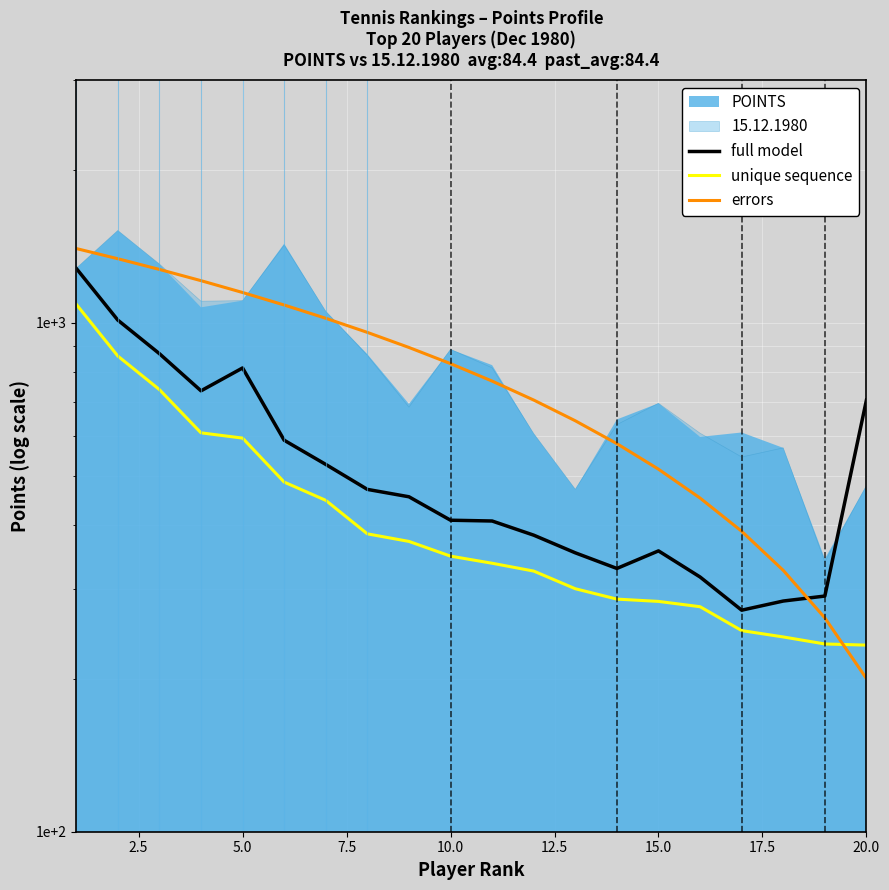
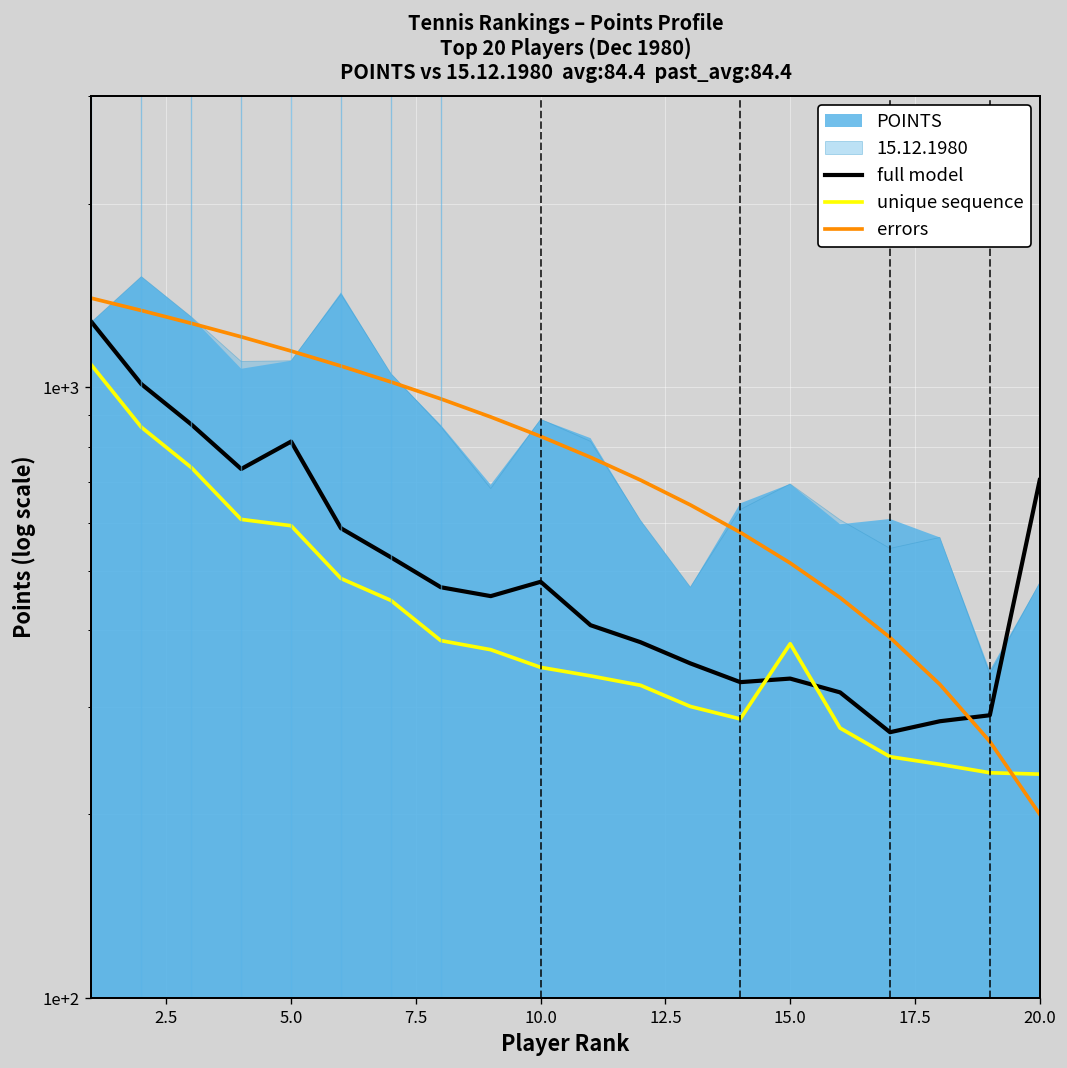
  {
    "full model": {
      "5.0": 820,
-     "10.0": 410,
-     "15.0": 360,
+     "10.0": 480,
+     "15.0": 330,
      "20.0": 710
    },
    "unique sequence": {
      "5.0": 590,
      "10.0": 350,
-     "15.0": 280,
+     "15.0": 380,
      "20.0": 230
    },
    "errors": {
      "5.0": 1150,
      "10.0": 830,
      "15.0": 520,
      "20.0": 200
    }
  }
